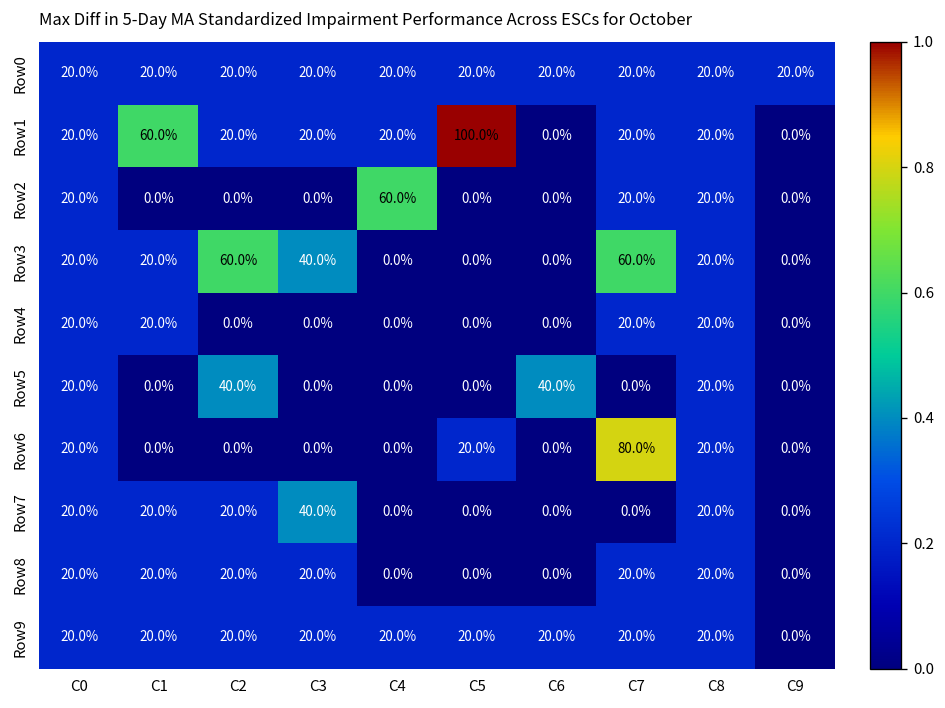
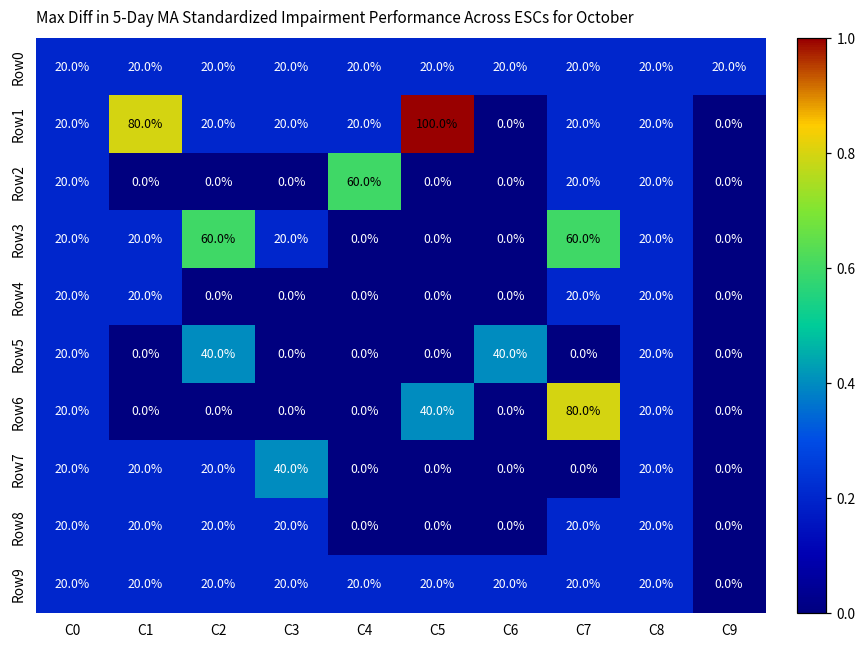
  {
    "Row0": {
      "C0": "20.0%",
      "C1": "20.0%",
      "C2": "20.0%",
      "C3": "20.0%",
      "C4": "20.0%",
      "C5": "20.0%",
      "C6": "20.0%",
      "C7": "20.0%",
      "C8": "20.0%",
      "C9": "20.0%"
    },
    "Row1": {
      "C0": "20.0%",
-     "C1": "60.0%",
+     "C1": "80.0%",
      "C2": "20.0%",
      "C3": "20.0%",
      "C4": "20.0%",
      "C5": "100.0%",
      "C6": "0.0%",
      "C7": "20.0%",
      "C8": "20.0%",
      "C9": "0.0%"
    },
    "Row2": {
      "C0": "20.0%",
      "C1": "0.0%",
      "C2": "0.0%",
      "C3": "0.0%",
      "C4": "60.0%",
      "C5": "0.0%",
      "C6": "0.0%",
      "C7": "20.0%",
      "C8": "20.0%",
      "C9": "0.0%"
    },
    "Row3": {
      "C0": "20.0%",
      "C1": "20.0%",
      "C2": "60.0%",
-     "C3": "40.0%",
+     "C3": "20.0%",
      "C4": "0.0%",
      "C5": "0.0%",
      "C6": "0.0%",
      "C7": "60.0%",
      "C8": "20.0%",
      "C9": "0.0%"
    },
    "Row4": {
      "C0": "20.0%",
      "C1": "20.0%",
      "C2": "0.0%",
      "C3": "0.0%",
      "C4": "0.0%",
      "C5": "0.0%",
      "C6": "0.0%",
      "C7": "20.0%",
      "C8": "20.0%",
      "C9": "0.0%"
    },
    "Row5": {
      "C0": "20.0%",
      "C1": "0.0%",
      "C2": "40.0%",
      "C3": "0.0%",
      "C4": "0.0%",
      "C5": "0.0%",
      "C6": "40.0%",
      "C7": "0.0%",
      "C8": "20.0%",
      "C9": "0.0%"
    },
    "Row6": {
      "C0": "20.0%",
      "C1": "0.0%",
      "C2": "0.0%",
      "C3": "0.0%",
      "C4": "0.0%",
-     "C5": "20.0%",
+     "C5": "40.0%",
      "C6": "0.0%",
      "C7": "80.0%",
      "C8": "20.0%",
      "C9": "0.0%"
    },
    "Row7": {
      "C0": "20.0%",
      "C1": "20.0%",
      "C2": "20.0%",
      "C3": "40.0%",
      "C4": "0.0%",
      "C5": "0.0%",
      "C6": "0.0%",
      "C7": "0.0%",
      "C8": "20.0%",
      "C9": "0.0%"
    },
    "Row8": {
      "C0": "20.0%",
      "C1": "20.0%",
      "C2": "20.0%",
      "C3": "20.0%",
      "C4": "0.0%",
      "C5": "0.0%",
      "C6": "0.0%",
      "C7": "20.0%",
      "C8": "20.0%",
      "C9": "0.0%"
    },
    "Row9": {
      "C0": "20.0%",
      "C1": "20.0%",
      "C2": "20.0%",
      "C3": "20.0%",
      "C4": "20.0%",
      "C5": "20.0%",
      "C6": "20.0%",
      "C7": "20.0%",
      "C8": "20.0%",
      "C9": "0.0%"
    }
  }
